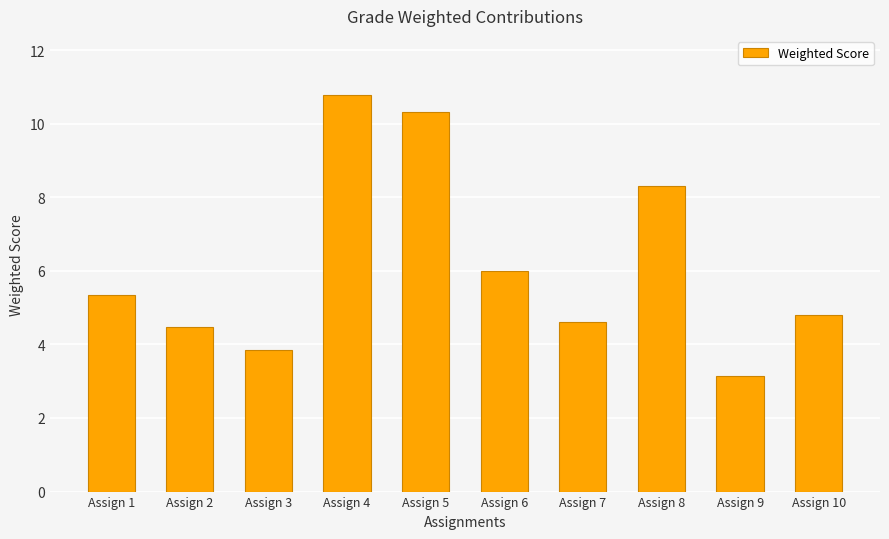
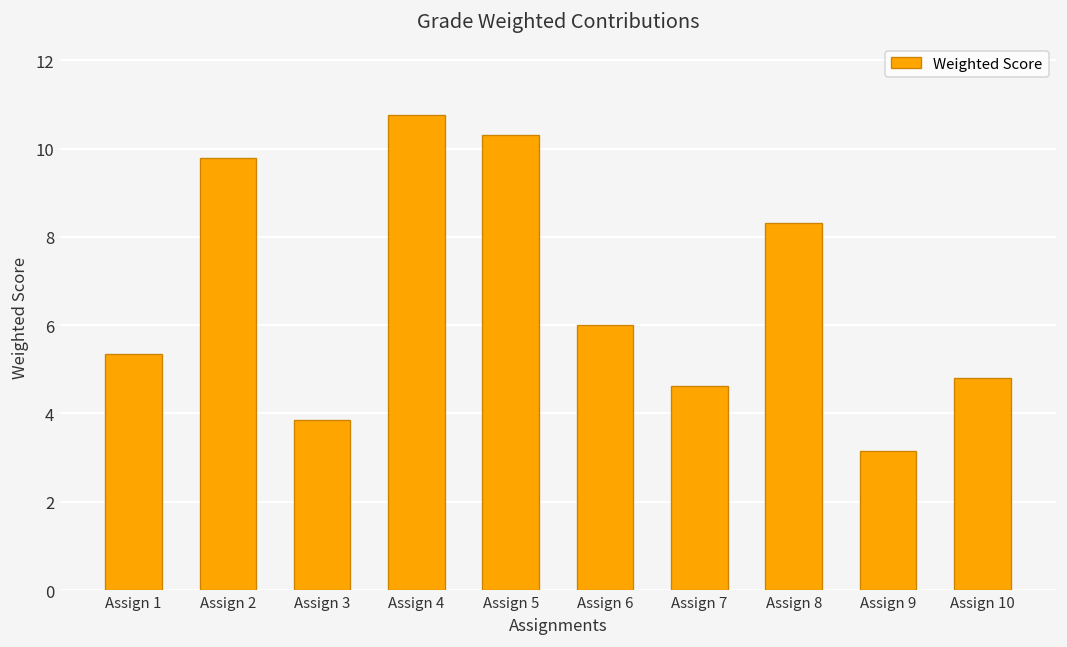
  {
    "Assign 1": 5.3,
-   "Assign 2": 4.5,
+   "Assign 2": 9.8,
    "Assign 3": 3.8,
    "Assign 4": 10.8,
    "Assign 5": 10.3,
    "Assign 6": 6.0,
    "Assign 7": 4.6,
    "Assign 8": 8.3,
    "Assign 9": 3.2,
    "Assign 10": 4.8
  }
